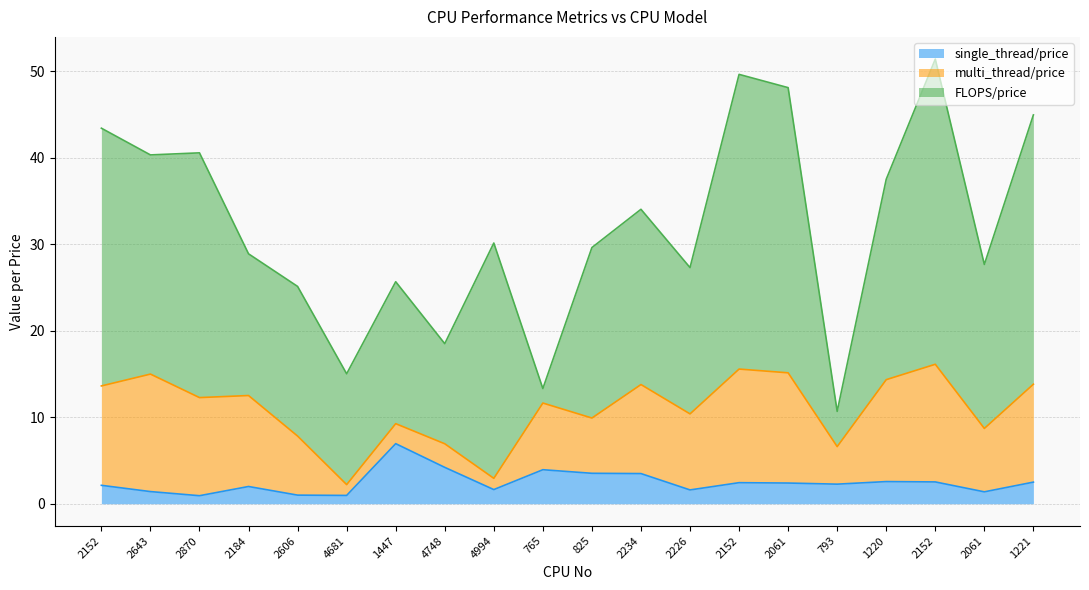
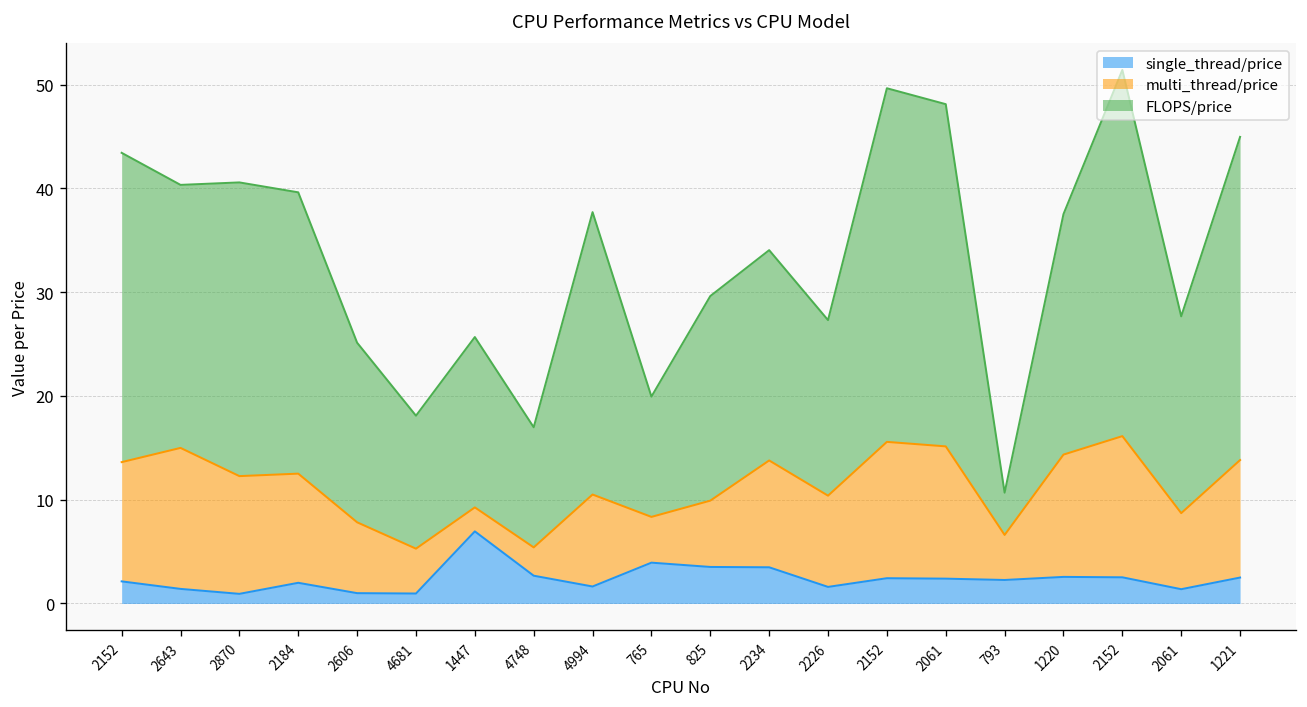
  {
    "single_thread/price": {
      "2643": 1,
      "2870": 1,
      "2184": 2,
      "2606": 1,
      "4681": 1,
      "1447": 7,
-     "4748": 4,
+     "4748": 3,
      "4994": 2,
      "765": 4,
      "825": 4,
      "2234": 3,
      "2226": 2,
      "793": 2,
      "1220": 3,
      "1221": 2
    },
    "multi_thread/price": {
      "2643": 14,
      "2870": 11,
      "2184": 11,
      "2606": 7,
-     "4681": 1,
+     "4681": 4,
      "1447": 2,
      "4748": 3,
-     "4994": 1,
-     "765": 8,
+     "4994": 9,
+     "765": 4,
      "825": 6,
      "2234": 10,
      "2226": 9,
      "793": 4,
      "1220": 12,
      "1221": 11
    },
    "FLOPS/price": {
      "2643": 25,
      "2870": 28,
-     "2184": 16,
+     "2184": 27,
      "2606": 17,
      "4681": 13,
      "1447": 16,
      "4748": 12,
      "4994": 27,
-     "765": 2,
+     "765": 12,
      "825": 20,
      "2234": 20,
      "2226": 17,
      "793": 4,
      "1220": 23,
      "1221": 31
    }
  }
